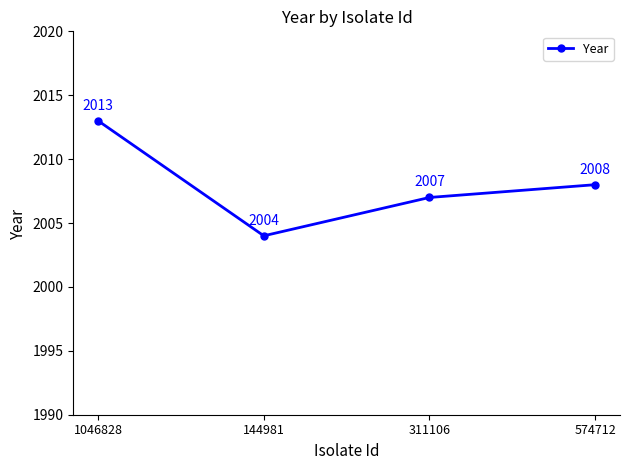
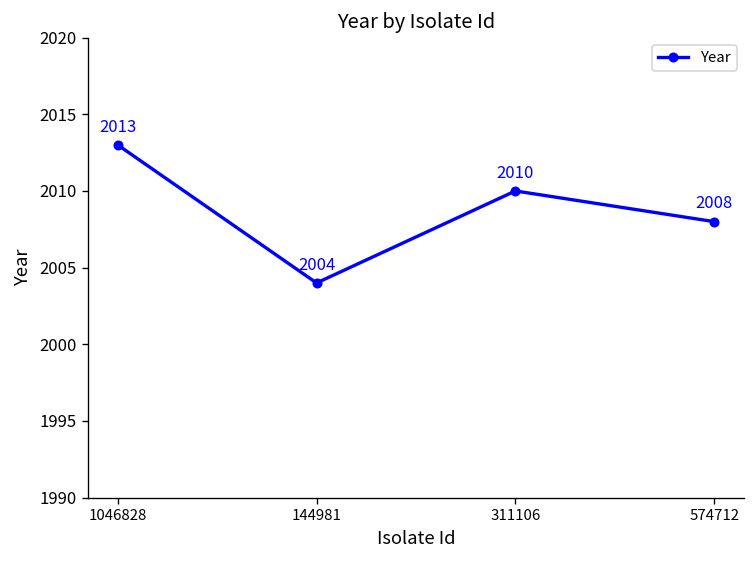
  {
    "1046828": 2013,
    "144981": 2004,
-   "311106": 2007,
+   "311106": 2010,
    "574712": 2008
  }
